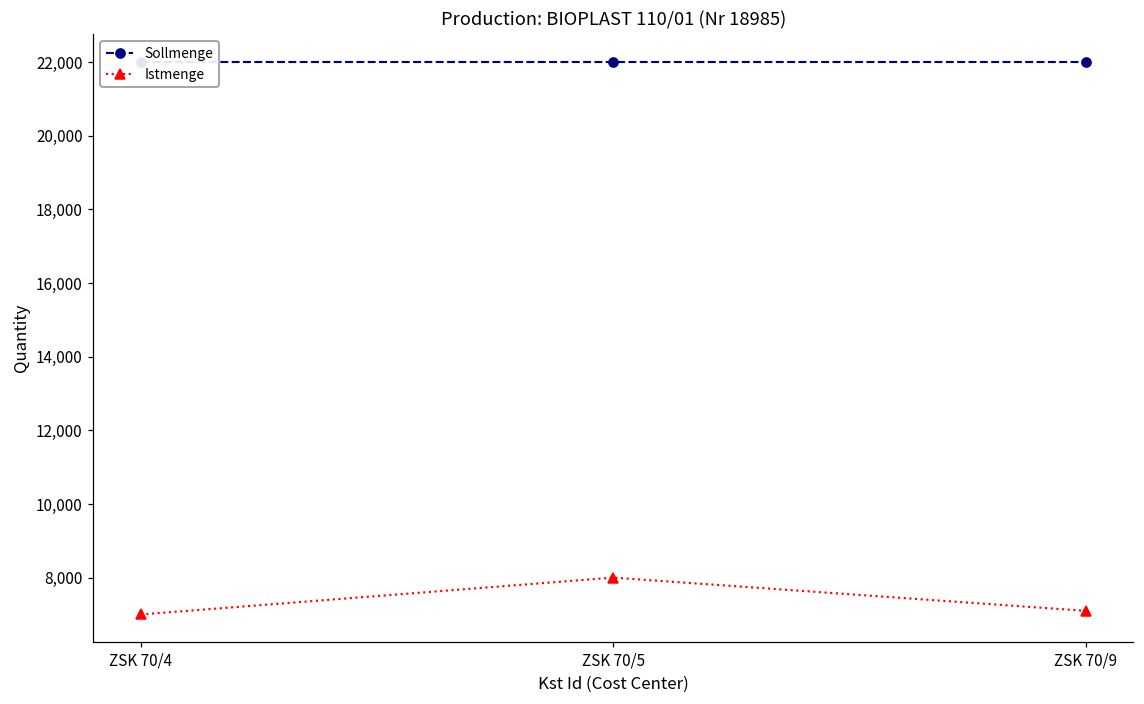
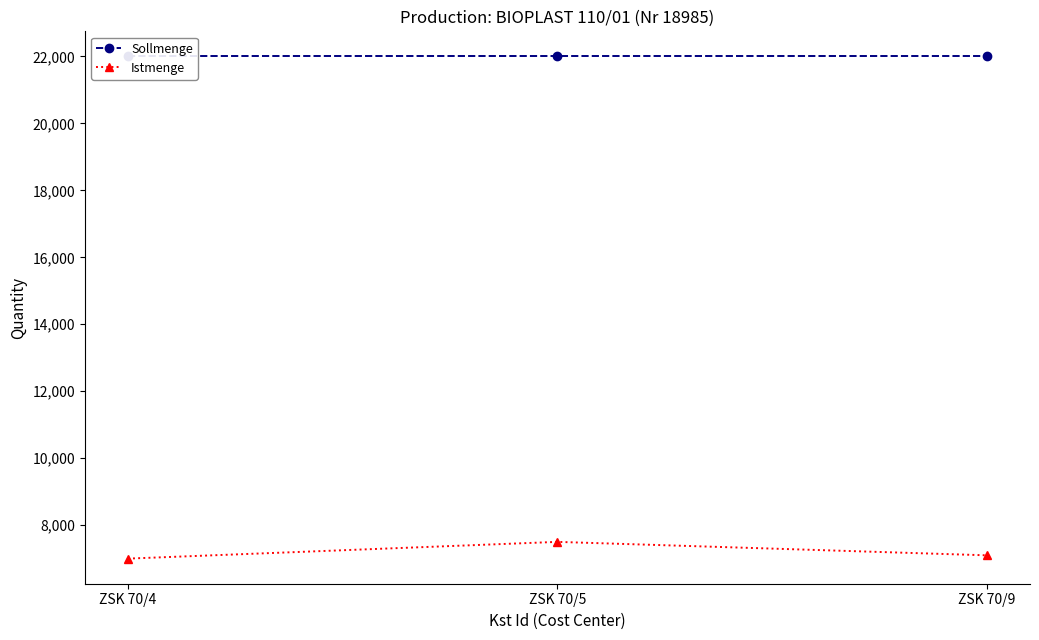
  {
    "Sollmenge": {
      "ZSK 70/5": "22,000",
      "ZSK 70/9": "22,000"
    },
    "Istmenge": {
      "ZSK 70/4": "7,000",
-     "ZSK 70/5": "8,000",
+     "ZSK 70/5": "7,500",
      "ZSK 70/9": "7,100"
    }
  }
